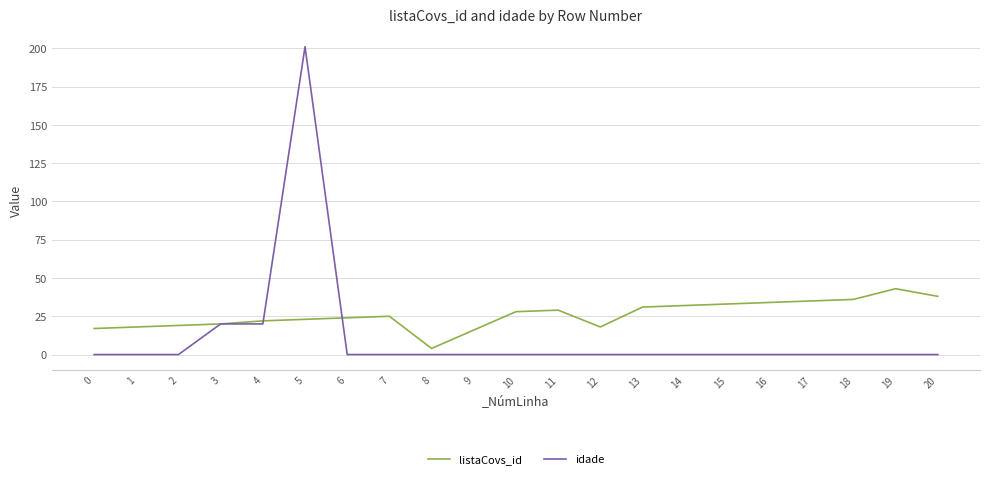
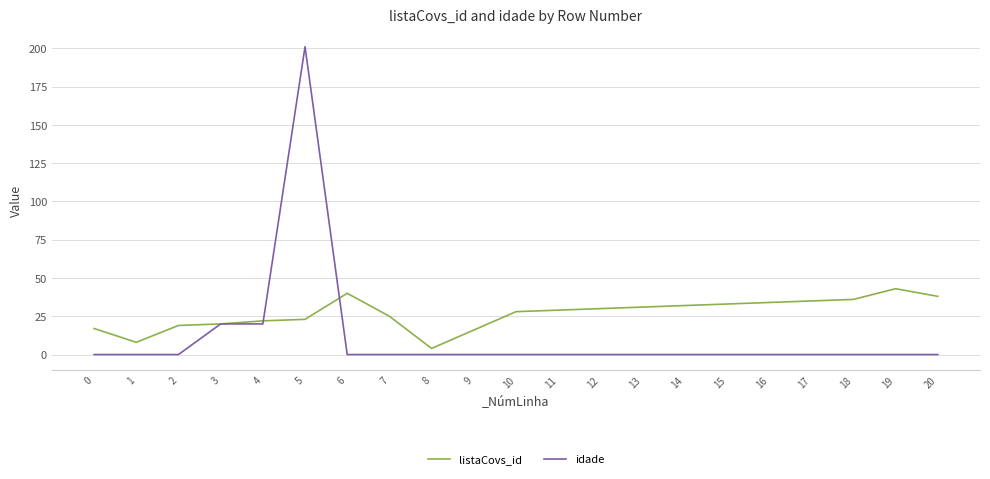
  {
    "listaCovs_id": {
      "0": 17,
-     "1": 18,
+     "1": 8,
      "2": 19,
      "4": 22,
      "5": 23,
-     "6": 24,
+     "6": 40,
      "7": 25,
      "8": 4,
      "9": 16,
      "10": 28,
      "11": 29,
-     "12": 18,
+     "12": 30,
      "13": 31,
      "14": 32,
      "15": 33,
      "16": 34,
      "17": 35,
      "18": 36,
      "19": 43,
      "20": 38
    },
    "idade": {
      "0": 0,
      "1": 0,
      "2": 0,
      "4": 20,
      "5": 201,
      "6": 0,
      "7": 0,
      "8": 0,
      "9": 0,
      "10": 0,
      "11": 0,
      "12": 0,
      "13": 0,
      "14": 0,
      "15": 0,
      "16": 0,
      "17": 0,
      "18": 0,
      "19": 0,
      "20": 0
    }
  }
